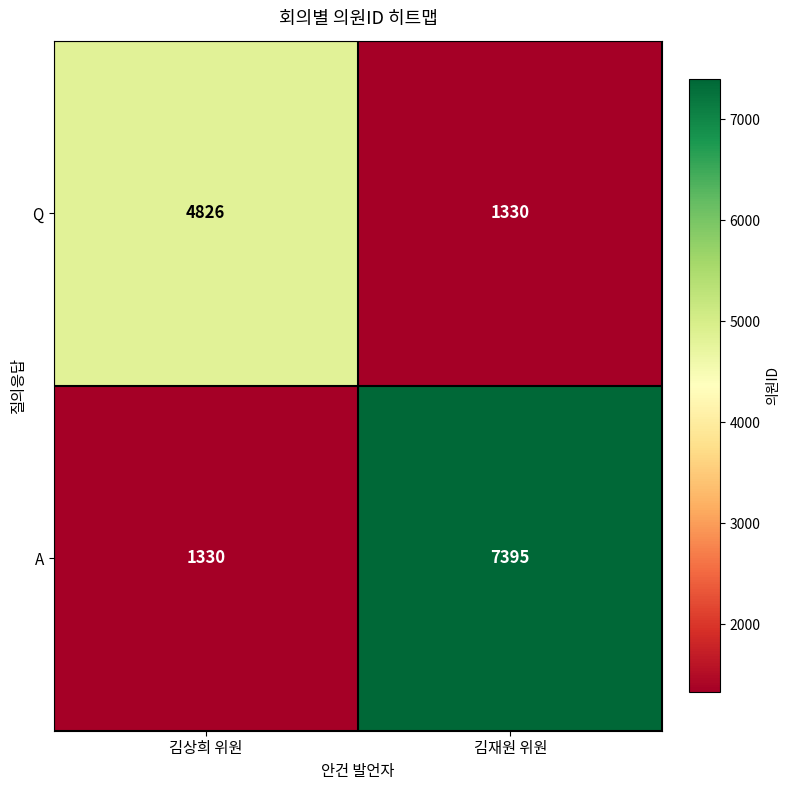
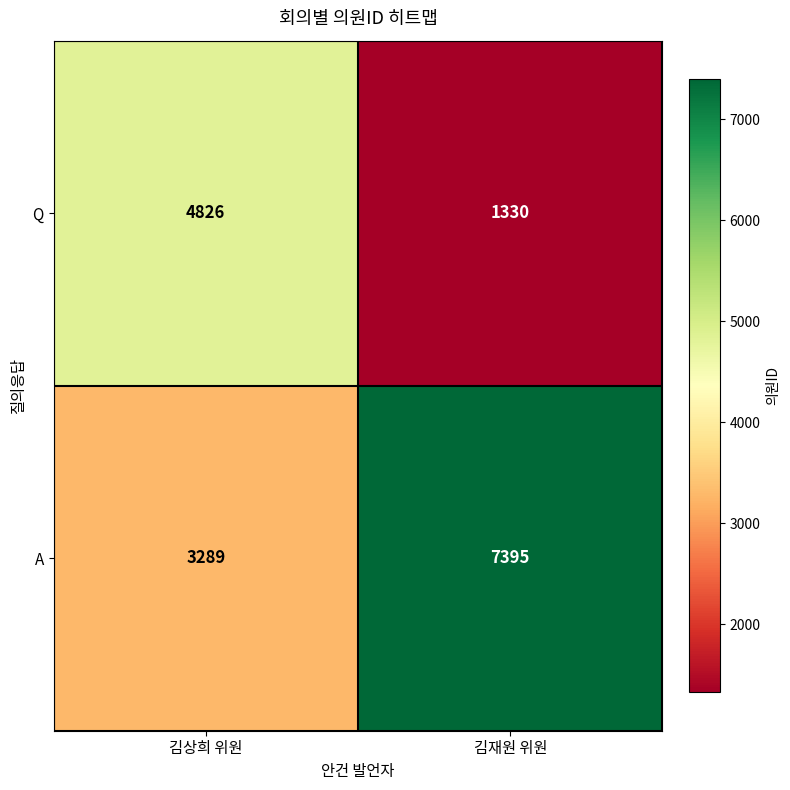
  {
    "Q": {
      "김상희 위원": 4826,
      "김재원 위원": 1330
    },
    "A": {
-     "김상희 위원": 1330,
+     "김상희 위원": 3289,
      "김재원 위원": 7395
    }
  }
